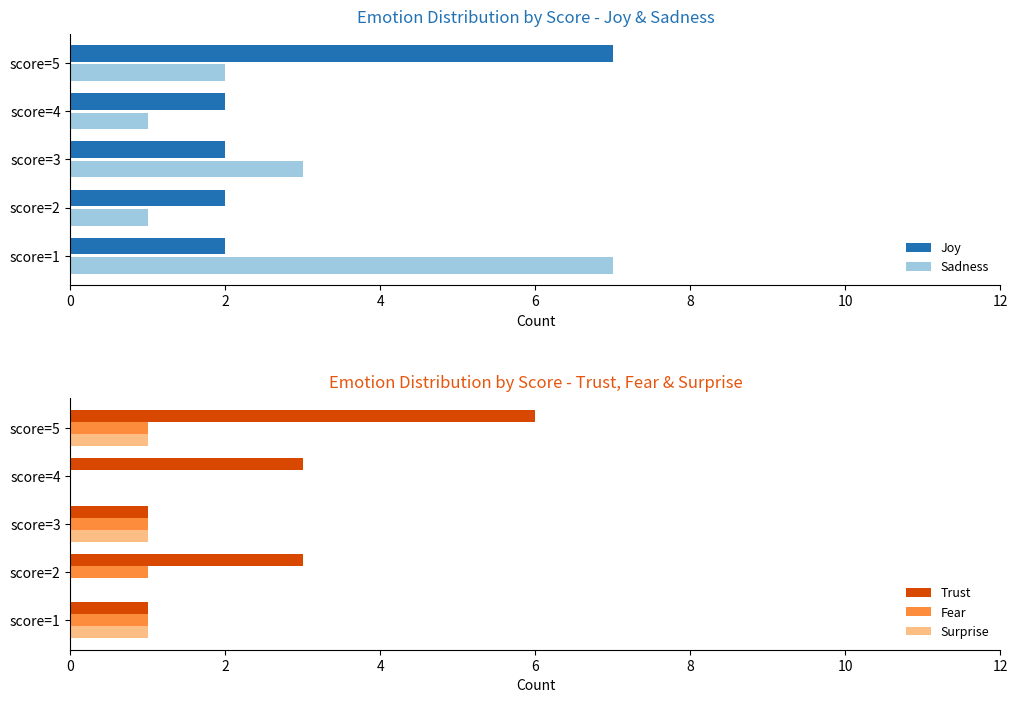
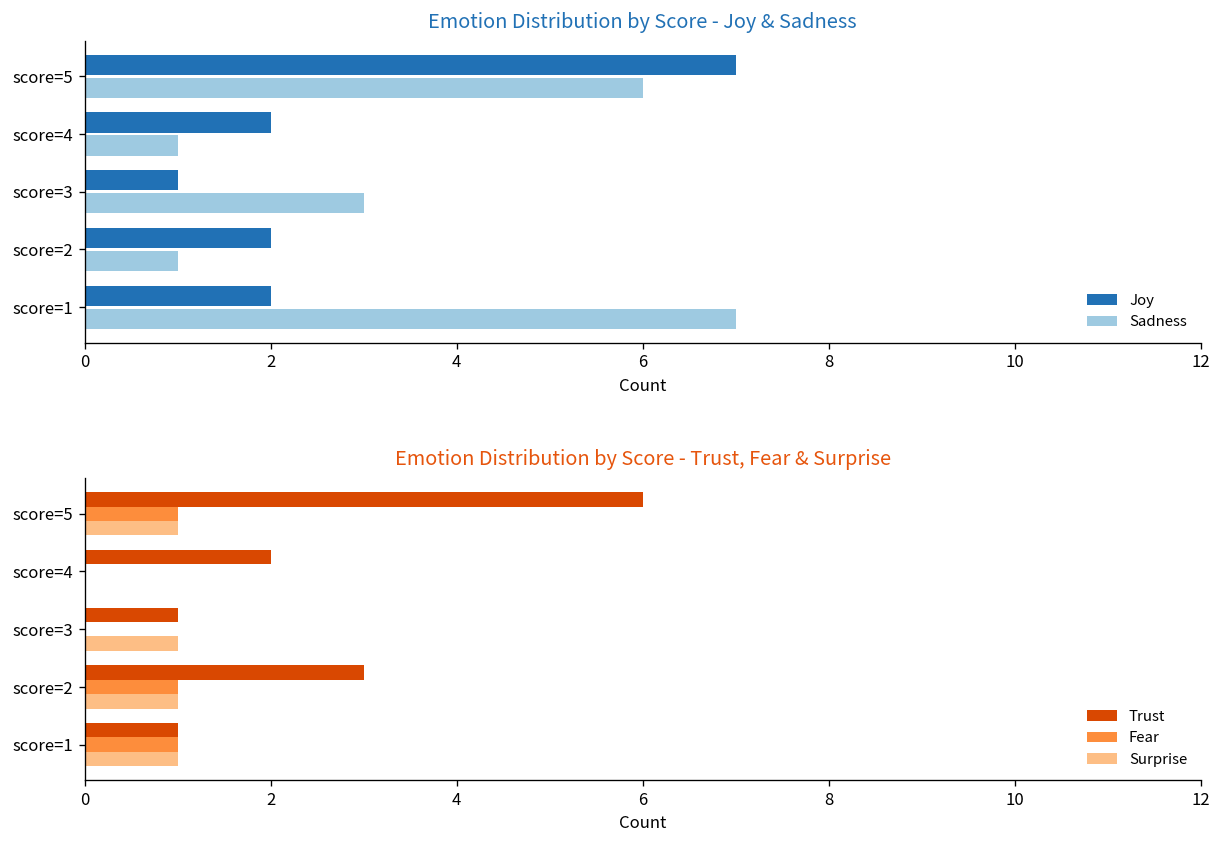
  {
    "Emotion Distribution by Score - Joy & Sadness": {
      "Joy": {
        "score=5": 7,
        "score=4": 2,
-       "score=3": 2,
+       "score=3": 1,
        "score=2": 2,
        "score=1": 2
      },
      "Sadness": {
-       "score=5": 2,
+       "score=5": 6,
        "score=4": 1,
        "score=3": 3,
        "score=2": 1,
        "score=1": 7
      }
    },
    "Emotion Distribution by Score - Trust, Fear & Surprise": {
      "Trust": {
        "score=5": 6,
-       "score=4": 3,
+       "score=4": 2,
        "score=3": 1,
        "score=2": 3,
        "score=1": 1
      },
      "Fear": {
        "score=5": 1,
        "score=4": 0,
-       "score=3": 1,
+       "score=3": 0,
        "score=2": 1,
        "score=1": 1
      },
      "Surprise": {
        "score=5": 1,
        "score=4": 0,
        "score=3": 1,
-       "score=2": 0,
+       "score=2": 1,
        "score=1": 1
      }
    }
  }
